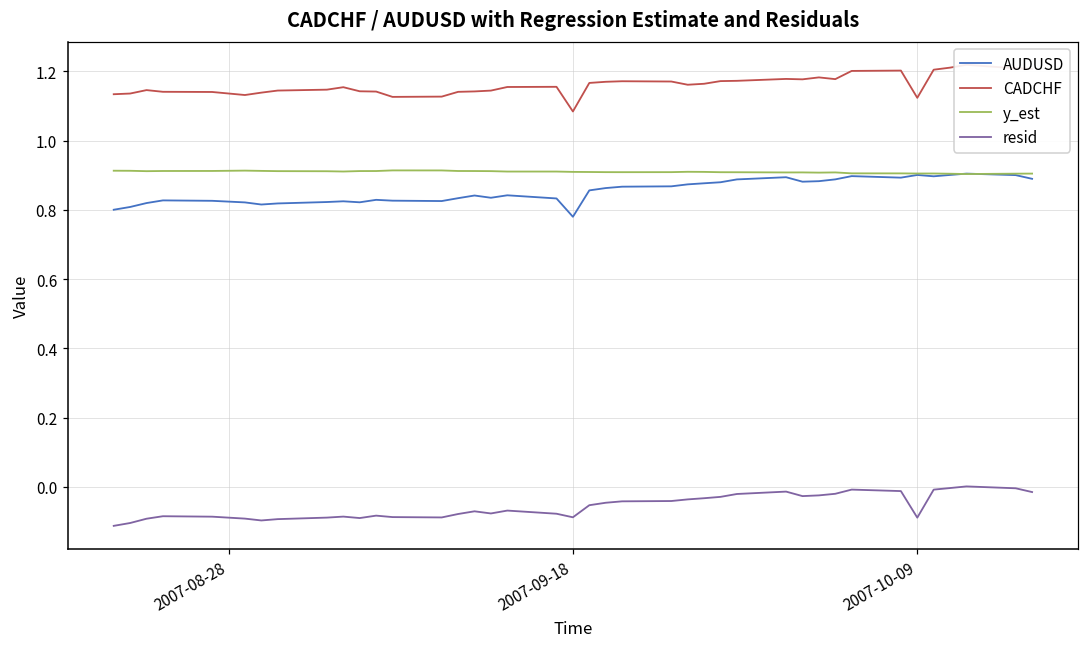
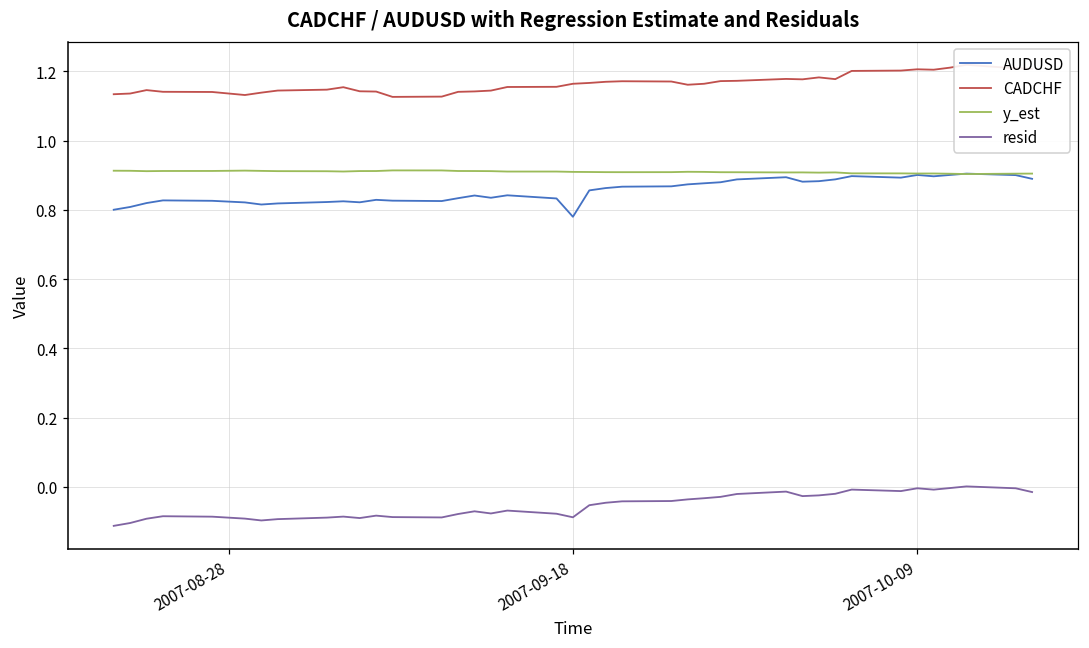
  {
    "AUDUSD": {
      "2007-09-18": 0.78
    },
    "CADCHF": {
-     "2007-09-18": 1.08,
-     "2007-10-09": 1.12
+     "2007-09-18": 1.16,
+     "2007-10-09": 1.21
    },
    "y_est": {
      "2007-09-18": 0.91
    },
    "resid": {
      "2007-09-18": -0.09,
-     "2007-10-09": -0.09
+     "2007-10-09": 0.00
    }
  }
